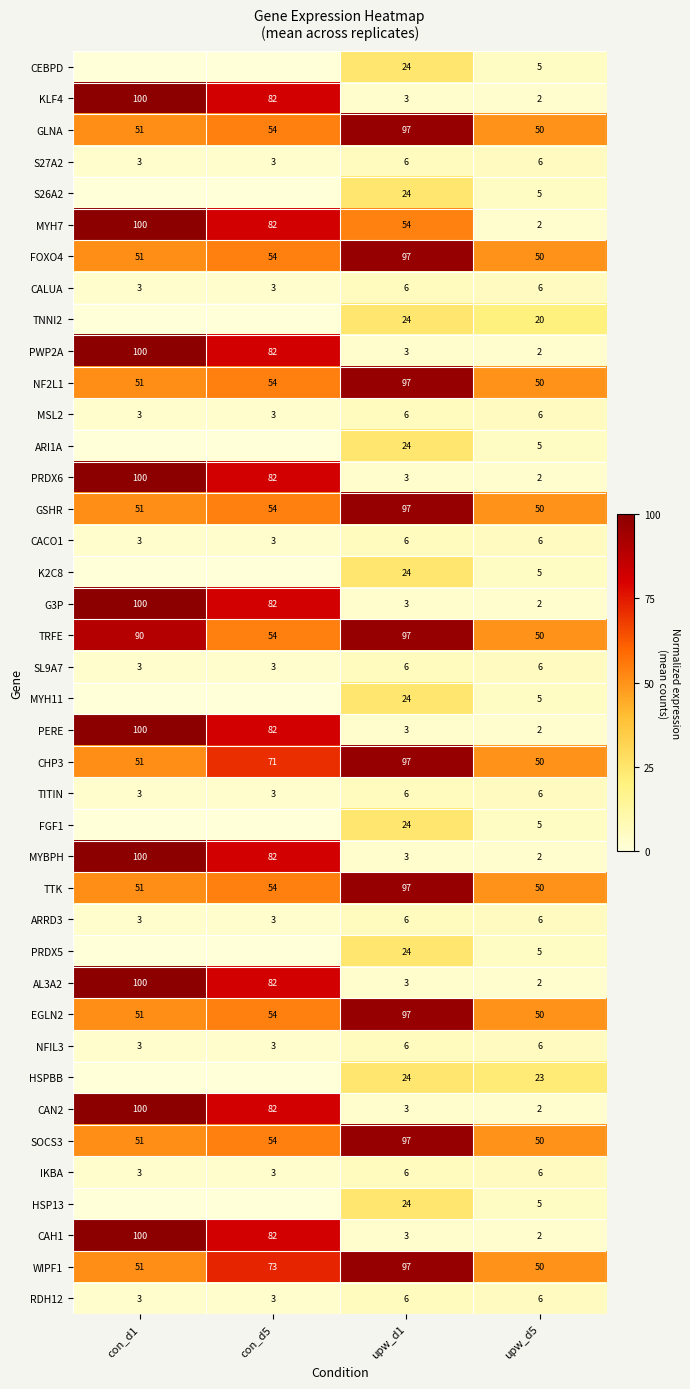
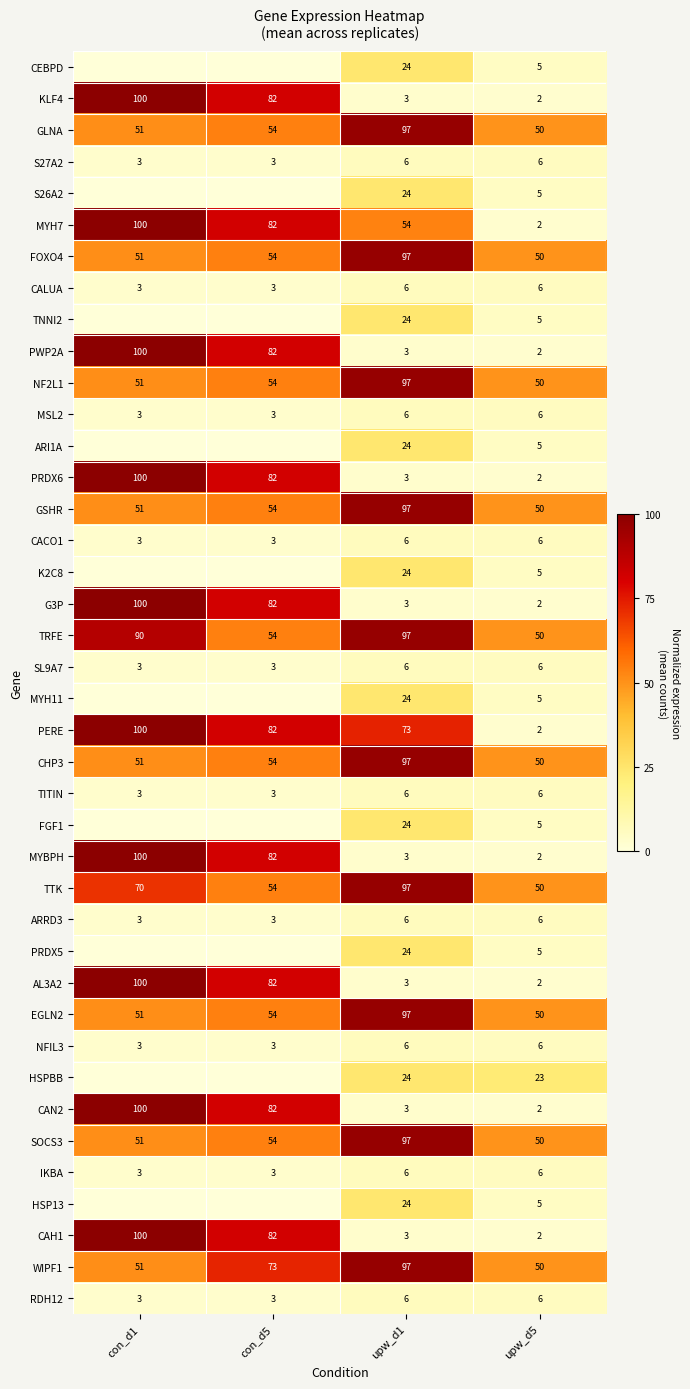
  {
    "CEBPD": {
      "upw_d1": 24,
      "upw_d5": 5
    },
    "KLF4": {
      "con_d1": 100,
      "con_d5": 82,
      "upw_d1": 3,
      "upw_d5": 2
    },
    "GLNA": {
      "con_d1": 51,
      "con_d5": 54,
      "upw_d1": 97,
      "upw_d5": 50
    },
    "S27A2": {
      "con_d1": 3,
      "con_d5": 3,
      "upw_d1": 6,
      "upw_d5": 6
    },
    "S26A2": {
      "upw_d1": 24,
      "upw_d5": 5
    },
    "MYH7": {
      "con_d1": 100,
      "con_d5": 82,
      "upw_d1": 54,
      "upw_d5": 2
    },
    "FOXO4": {
      "con_d1": 51,
      "con_d5": 54,
      "upw_d1": 97,
      "upw_d5": 50
    },
    "CALUA": {
      "con_d1": 3,
      "con_d5": 3,
      "upw_d1": 6,
      "upw_d5": 6
    },
    "TNNI2": {
      "upw_d1": 24,
-     "upw_d5": 20
+     "upw_d5": 5
    },
    "PWP2A": {
      "con_d1": 100,
      "con_d5": 82,
      "upw_d1": 3,
      "upw_d5": 2
    },
    "NF2L1": {
      "con_d1": 51,
      "con_d5": 54,
      "upw_d1": 97,
      "upw_d5": 50
    },
    "MSL2": {
      "con_d1": 3,
      "con_d5": 3,
      "upw_d1": 6,
      "upw_d5": 6
    },
    "ARI1A": {
      "upw_d1": 24,
      "upw_d5": 5
    },
    "PRDX6": {
      "con_d1": 100,
      "con_d5": 82,
      "upw_d1": 3,
      "upw_d5": 2
    },
    "GSHR": {
      "con_d1": 51,
      "con_d5": 54,
      "upw_d1": 97,
      "upw_d5": 50
    },
    "CACO1": {
      "con_d1": 3,
      "con_d5": 3,
      "upw_d1": 6,
      "upw_d5": 6
    },
    "K2C8": {
      "upw_d1": 24,
      "upw_d5": 5
    },
    "G3P": {
      "con_d1": 100,
      "con_d5": 82,
      "upw_d1": 3,
      "upw_d5": 2
    },
    "TRFE": {
      "con_d1": 90,
      "con_d5": 54,
      "upw_d1": 97,
      "upw_d5": 50
    },
    "SL9A7": {
      "con_d1": 3,
      "con_d5": 3,
      "upw_d1": 6,
      "upw_d5": 6
    },
    "MYH11": {
      "upw_d1": 24,
      "upw_d5": 5
    },
    "PERE": {
      "con_d1": 100,
      "con_d5": 82,
-     "upw_d1": 3,
+     "upw_d1": 73,
      "upw_d5": 2
    },
    "CHP3": {
      "con_d1": 51,
-     "con_d5": 71,
+     "con_d5": 54,
      "upw_d1": 97,
      "upw_d5": 50
    },
    "TITIN": {
      "con_d1": 3,
      "con_d5": 3,
      "upw_d1": 6,
      "upw_d5": 6
    },
    "FGF1": {
      "upw_d1": 24,
      "upw_d5": 5
    },
    "MYBPH": {
      "con_d1": 100,
      "con_d5": 82,
      "upw_d1": 3,
      "upw_d5": 2
    },
    "TTK": {
-     "con_d1": 51,
+     "con_d1": 70,
      "con_d5": 54,
      "upw_d1": 97,
      "upw_d5": 50
    },
    "ARRD3": {
      "con_d1": 3,
      "con_d5": 3,
      "upw_d1": 6,
      "upw_d5": 6
    },
    "PRDX5": {
      "upw_d1": 24,
      "upw_d5": 5
    },
    "AL3A2": {
      "con_d1": 100,
      "con_d5": 82,
      "upw_d1": 3,
      "upw_d5": 2
    },
    "EGLN2": {
      "con_d1": 51,
      "con_d5": 54,
      "upw_d1": 97,
      "upw_d5": 50
    },
    "NFIL3": {
      "con_d1": 3,
      "con_d5": 3,
      "upw_d1": 6,
      "upw_d5": 6
    },
    "HSPBB": {
      "upw_d1": 24,
      "upw_d5": 23
    },
    "CAN2": {
      "con_d1": 100,
      "con_d5": 82,
      "upw_d1": 3,
      "upw_d5": 2
    },
    "SOCS3": {
      "con_d1": 51,
      "con_d5": 54,
      "upw_d1": 97,
      "upw_d5": 50
    },
    "IKBA": {
      "con_d1": 3,
      "con_d5": 3,
      "upw_d1": 6,
      "upw_d5": 6
    },
    "HSP13": {
      "upw_d1": 24,
      "upw_d5": 5
    },
    "CAH1": {
      "con_d1": 100,
      "con_d5": 82,
      "upw_d1": 3,
      "upw_d5": 2
    },
    "WIPF1": {
      "con_d1": 51,
      "con_d5": 73,
      "upw_d1": 97,
      "upw_d5": 50
    },
    "RDH12": {
      "con_d1": 3,
      "con_d5": 3,
      "upw_d1": 6,
      "upw_d5": 6
    }
  }
